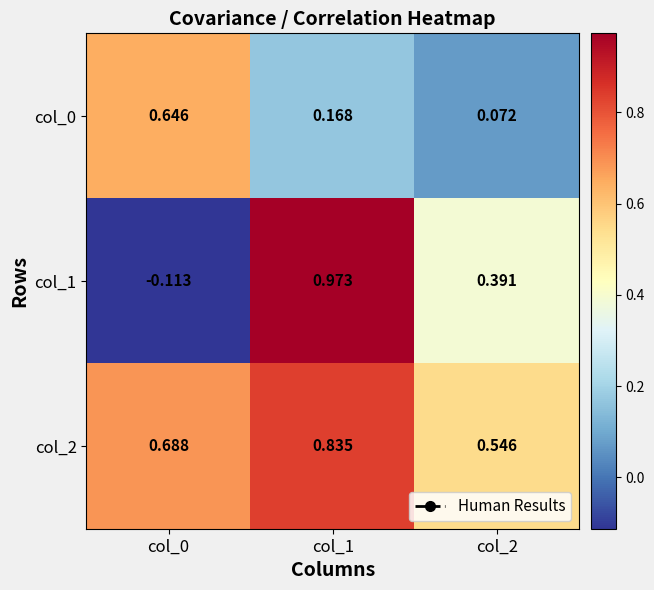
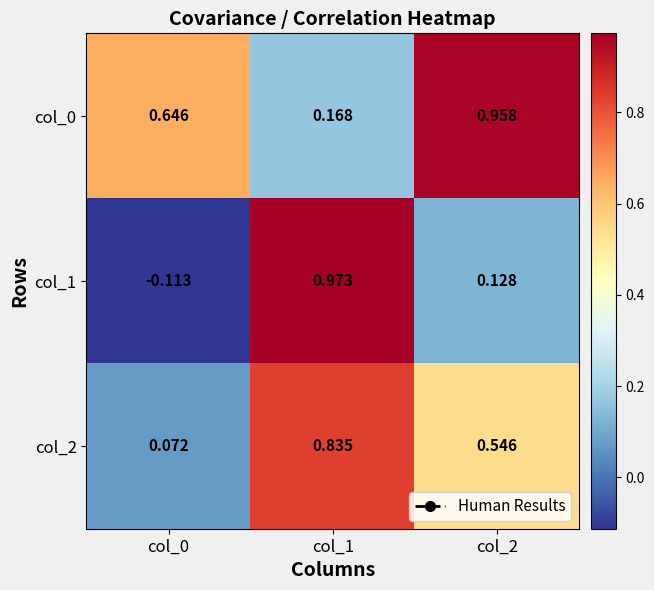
  {
    "col_0": {
      "col_0": 0.646,
      "col_1": 0.168,
-     "col_2": 0.072
+     "col_2": 0.958
    },
    "col_1": {
      "col_0": -0.113,
      "col_1": 0.973,
-     "col_2": 0.391
+     "col_2": 0.128
    },
    "col_2": {
-     "col_0": 0.688,
+     "col_0": 0.072,
      "col_1": 0.835,
      "col_2": 0.546
    }
  }
